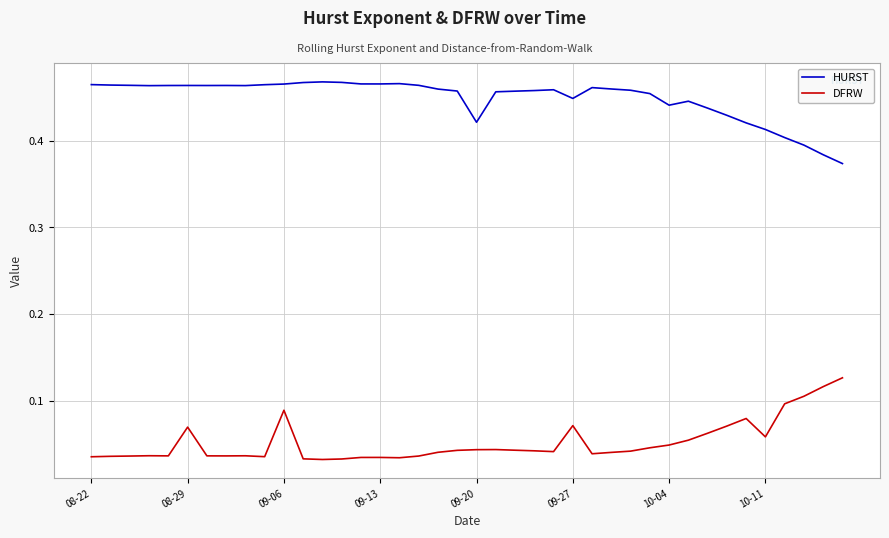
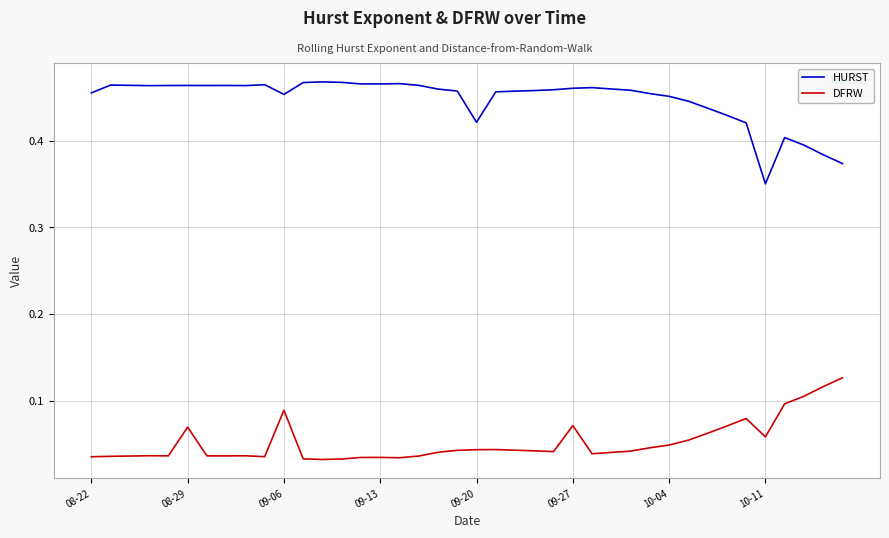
  {
    "HURST": {
-     "08-22": 0.47,
+     "08-22": 0.46,
      "08-29": 0.46,
-     "09-06": 0.47,
+     "09-06": 0.45,
      "09-13": 0.47,
      "09-20": 0.42,
-     "09-27": 0.45,
-     "10-04": 0.44,
-     "10-11": 0.41
+     "09-27": 0.46,
+     "10-04": 0.45,
+     "10-11": 0.35
    },
    "DFRW": {
      "08-22": 0.03,
      "08-29": 0.07,
      "09-06": 0.09,
      "09-13": 0.03,
      "09-20": 0.04,
      "09-27": 0.07,
      "10-04": 0.05,
      "10-11": 0.06
    }
  }
